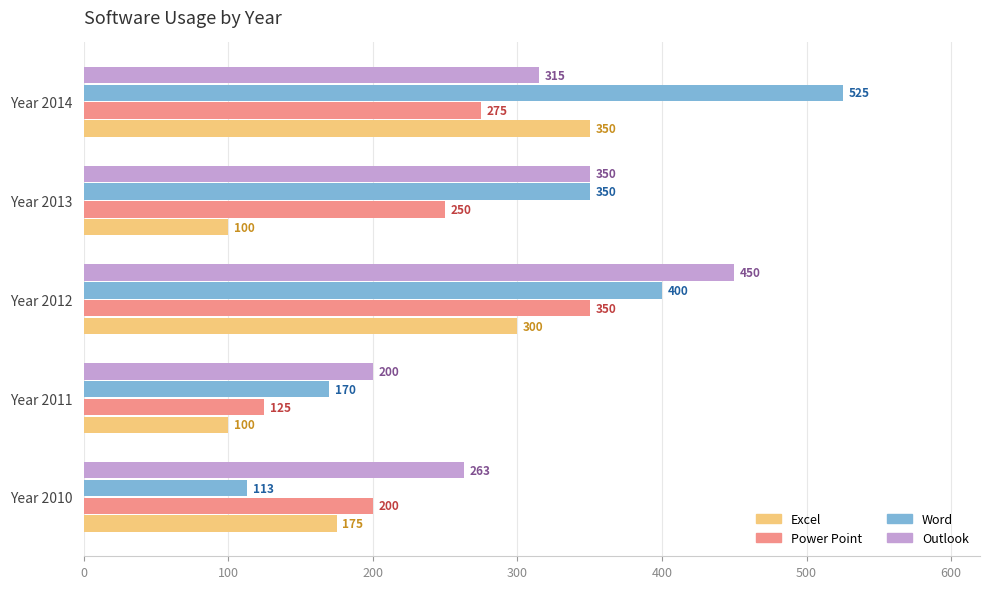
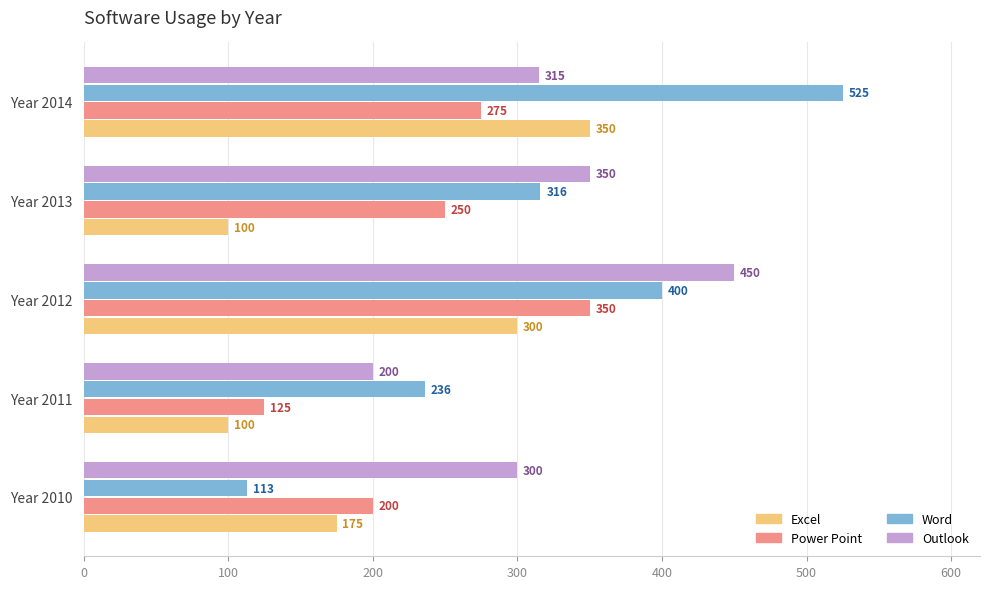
  {
    "Word": {
      "Year 2014": 525,
-     "Year 2013": 350,
+     "Year 2013": 316,
      "Year 2012": 400,
-     "Year 2011": 170,
+     "Year 2011": 236,
      "Year 2010": 113
    },
    "Outlook": {
      "Year 2014": 315,
      "Year 2013": 350,
      "Year 2012": 450,
      "Year 2011": 200,
-     "Year 2010": 263
+     "Year 2010": 300
    }
  }
